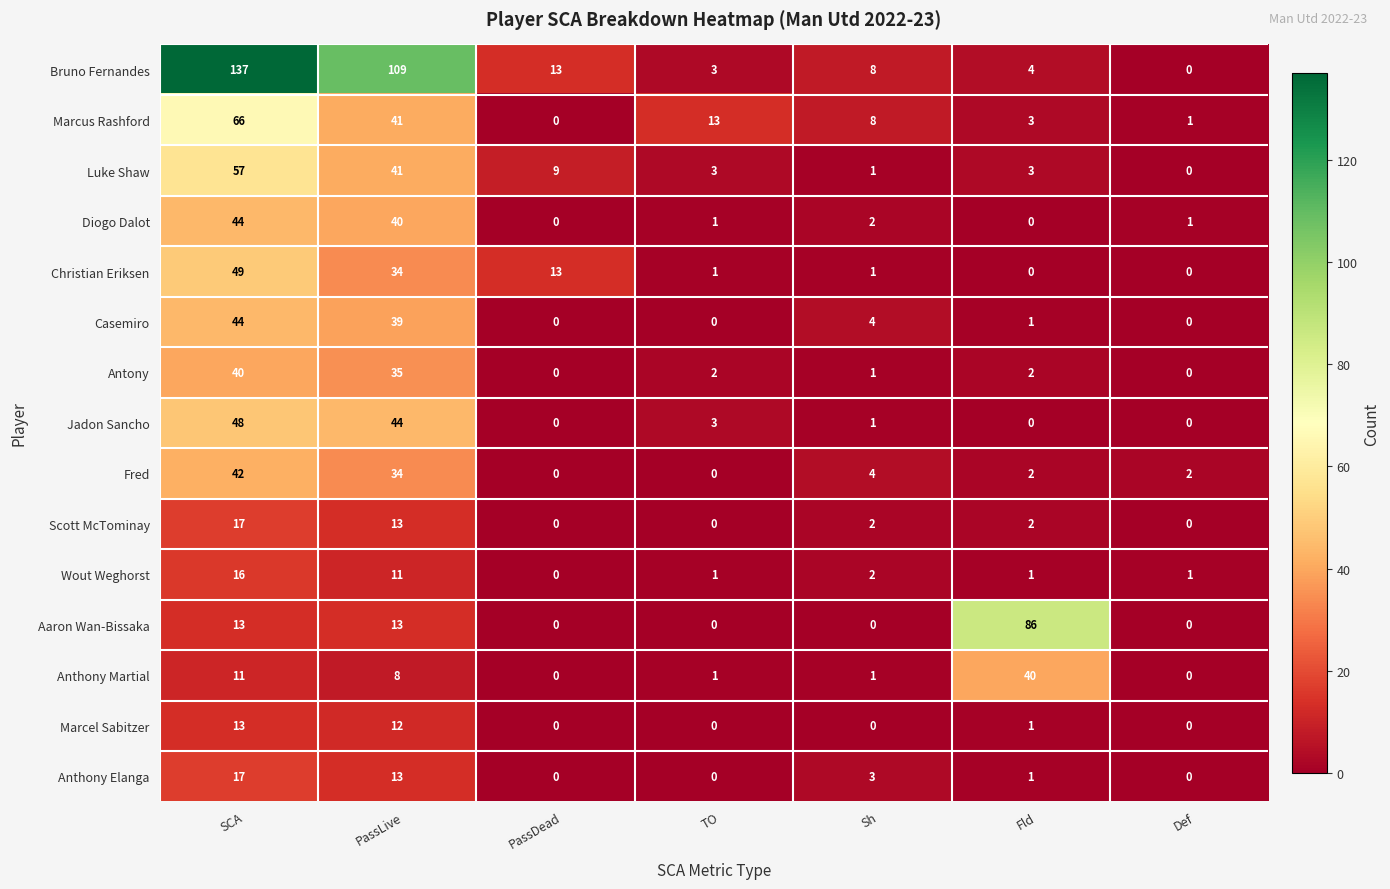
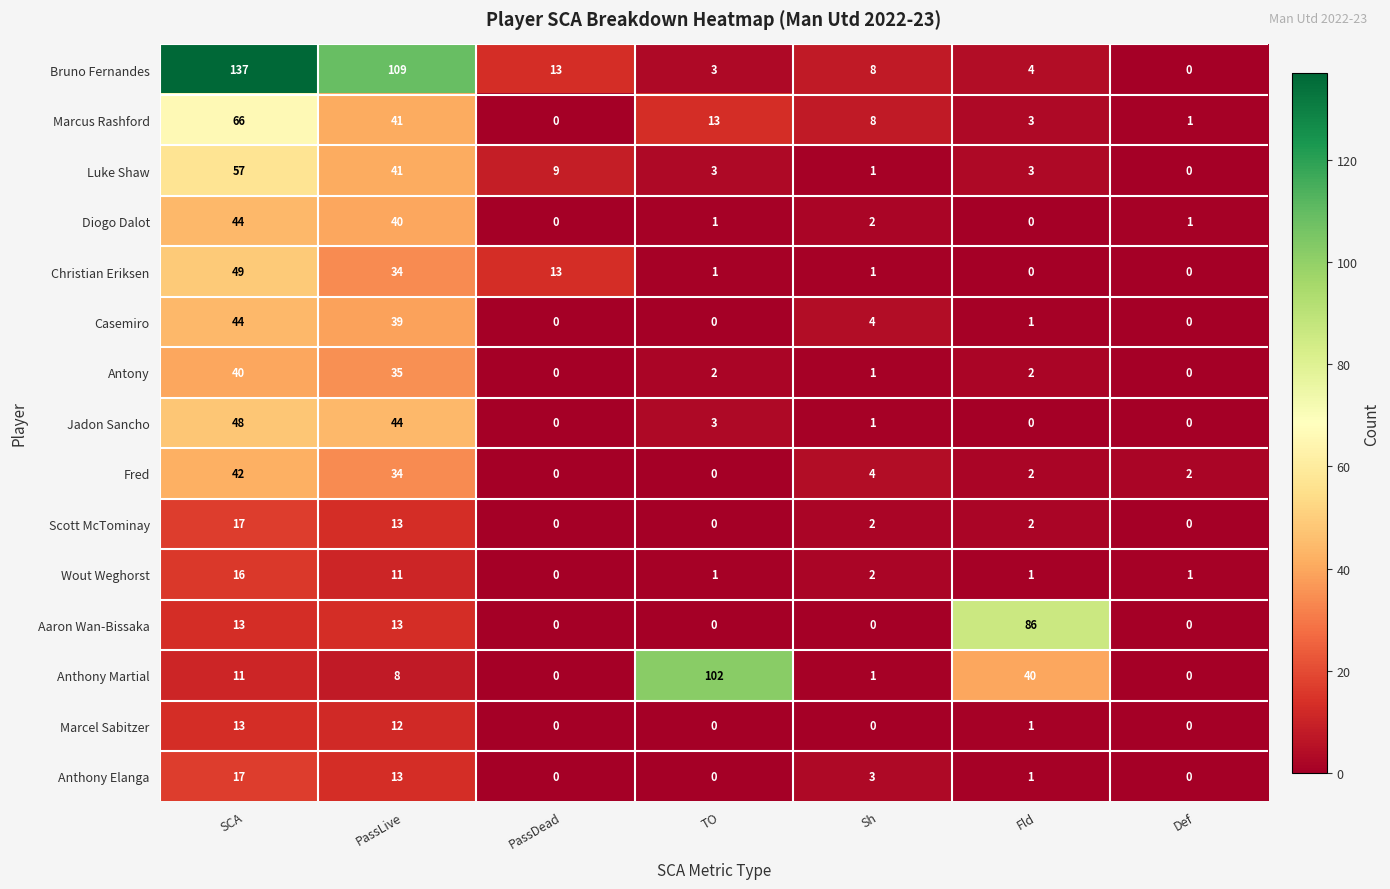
  {
    "Bruno Fernandes": {
      "SCA": 137,
      "PassLive": 109,
      "PassDead": 13,
      "TO": 3,
      "Sh": 8,
      "Fld": 4,
      "Def": 0
    },
    "Marcus Rashford": {
      "SCA": 66,
      "PassLive": 41,
      "PassDead": 0,
      "TO": 13,
      "Sh": 8,
      "Fld": 3,
      "Def": 1
    },
    "Luke Shaw": {
      "SCA": 57,
      "PassLive": 41,
      "PassDead": 9,
      "TO": 3,
      "Sh": 1,
      "Fld": 3,
      "Def": 0
    },
    "Diogo Dalot": {
      "SCA": 44,
      "PassLive": 40,
      "PassDead": 0,
      "TO": 1,
      "Sh": 2,
      "Fld": 0,
      "Def": 1
    },
    "Christian Eriksen": {
      "SCA": 49,
      "PassLive": 34,
      "PassDead": 13,
      "TO": 1,
      "Sh": 1,
      "Fld": 0,
      "Def": 0
    },
    "Casemiro": {
      "SCA": 44,
      "PassLive": 39,
      "PassDead": 0,
      "TO": 0,
      "Sh": 4,
      "Fld": 1,
      "Def": 0
    },
    "Antony": {
      "SCA": 40,
      "PassLive": 35,
      "PassDead": 0,
      "TO": 2,
      "Sh": 1,
      "Fld": 2,
      "Def": 0
    },
    "Jadon Sancho": {
      "SCA": 48,
      "PassLive": 44,
      "PassDead": 0,
      "TO": 3,
      "Sh": 1,
      "Fld": 0,
      "Def": 0
    },
    "Fred": {
      "SCA": 42,
      "PassLive": 34,
      "PassDead": 0,
      "TO": 0,
      "Sh": 4,
      "Fld": 2,
      "Def": 2
    },
    "Scott McTominay": {
      "SCA": 17,
      "PassLive": 13,
      "PassDead": 0,
      "TO": 0,
      "Sh": 2,
      "Fld": 2,
      "Def": 0
    },
    "Wout Weghorst": {
      "SCA": 16,
      "PassLive": 11,
      "PassDead": 0,
      "TO": 1,
      "Sh": 2,
      "Fld": 1,
      "Def": 1
    },
    "Aaron Wan-Bissaka": {
      "SCA": 13,
      "PassLive": 13,
      "PassDead": 0,
      "TO": 0,
      "Sh": 0,
      "Fld": 86,
      "Def": 0
    },
    "Anthony Martial": {
      "SCA": 11,
      "PassLive": 8,
      "PassDead": 0,
-     "TO": 1,
+     "TO": 102,
      "Sh": 1,
      "Fld": 40,
      "Def": 0
    },
    "Marcel Sabitzer": {
      "SCA": 13,
      "PassLive": 12,
      "PassDead": 0,
      "TO": 0,
      "Sh": 0,
      "Fld": 1,
      "Def": 0
    },
    "Anthony Elanga": {
      "SCA": 17,
      "PassLive": 13,
      "PassDead": 0,
      "TO": 0,
      "Sh": 3,
      "Fld": 1,
      "Def": 0
    }
  }
